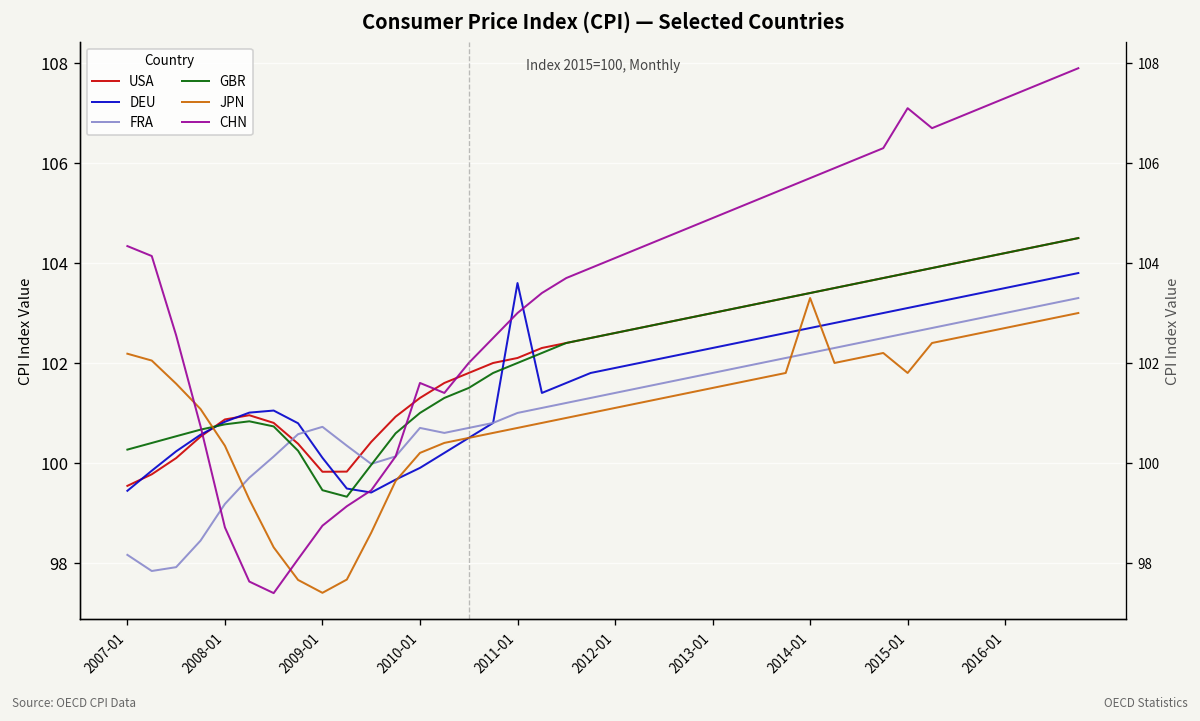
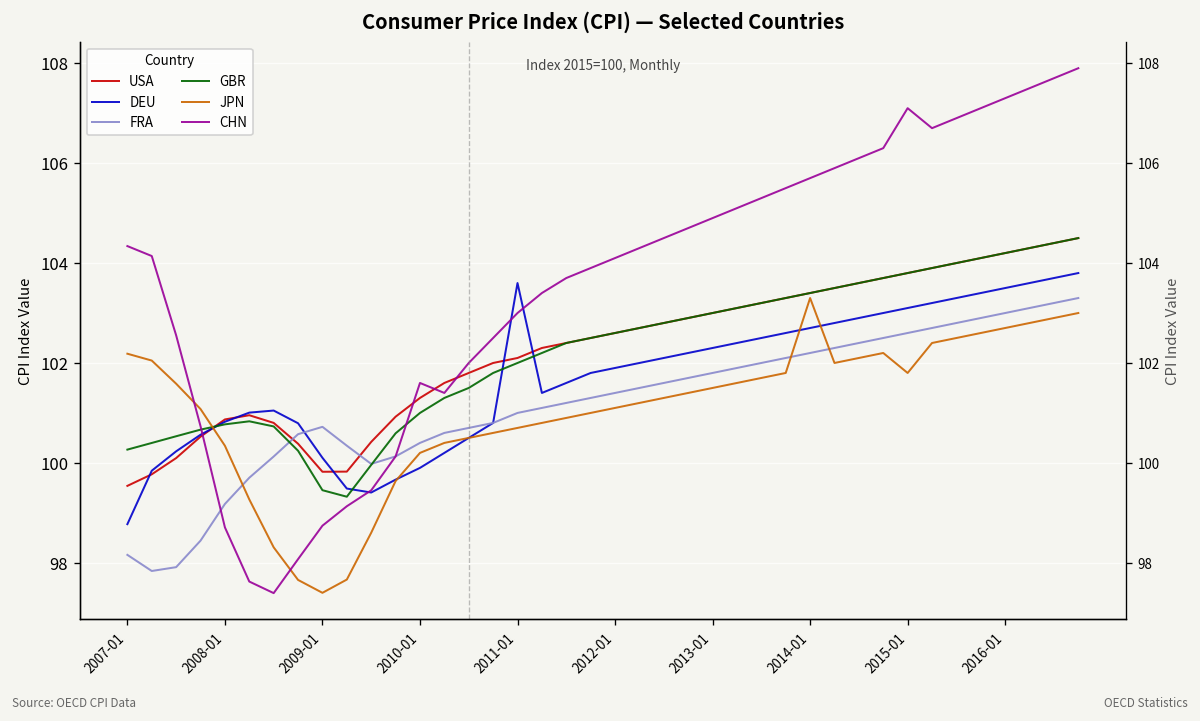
  {
    "USA": {
      "2007-01": 99.5,
      "2009-01": 99.8,
      "2010-01": 101.3,
      "2011-01": 102.1
    },
    "DEU": {
-     "2007-01": 99.4,
+     "2007-01": 98.8,
      "2009-01": 100.1,
      "2010-01": 99.9,
      "2011-01": 103.6,
      "2012-01": 101.9,
      "2013-01": 102.3,
      "2014-01": 102.7,
      "2015-01": 103.1,
      "2016-01": 103.5
    },
    "FRA": {
      "2007-01": 98.2,
      "2008-01": 99.2,
      "2009-01": 100.7,
-     "2010-01": 100.7,
+     "2010-01": 100.4,
      "2011-01": 101.0,
      "2012-01": 101.4,
      "2013-01": 101.8,
      "2014-01": 102.2,
      "2015-01": 102.6,
      "2016-01": 103.0
    },
    "GBR": {
      "2007-01": 100.3,
      "2009-01": 99.5,
      "2010-01": 101.0,
      "2011-01": 102.0
    },
    "JPN": {
      "2007-01": 102.2,
      "2008-01": 100.3,
      "2009-01": 97.4,
      "2010-01": 100.2,
      "2011-01": 100.7,
      "2012-01": 101.1,
      "2013-01": 101.5,
      "2014-01": 103.3,
      "2015-01": 101.8,
      "2016-01": 102.7
    },
    "CHN": {
      "2007-01": 104.3,
      "2008-01": 98.7,
      "2009-01": 98.7,
      "2010-01": 101.6,
      "2011-01": 103.0,
      "2012-01": 104.1,
      "2013-01": 104.9,
      "2014-01": 105.7,
      "2015-01": 107.1,
      "2016-01": 107.3
    }
  }
